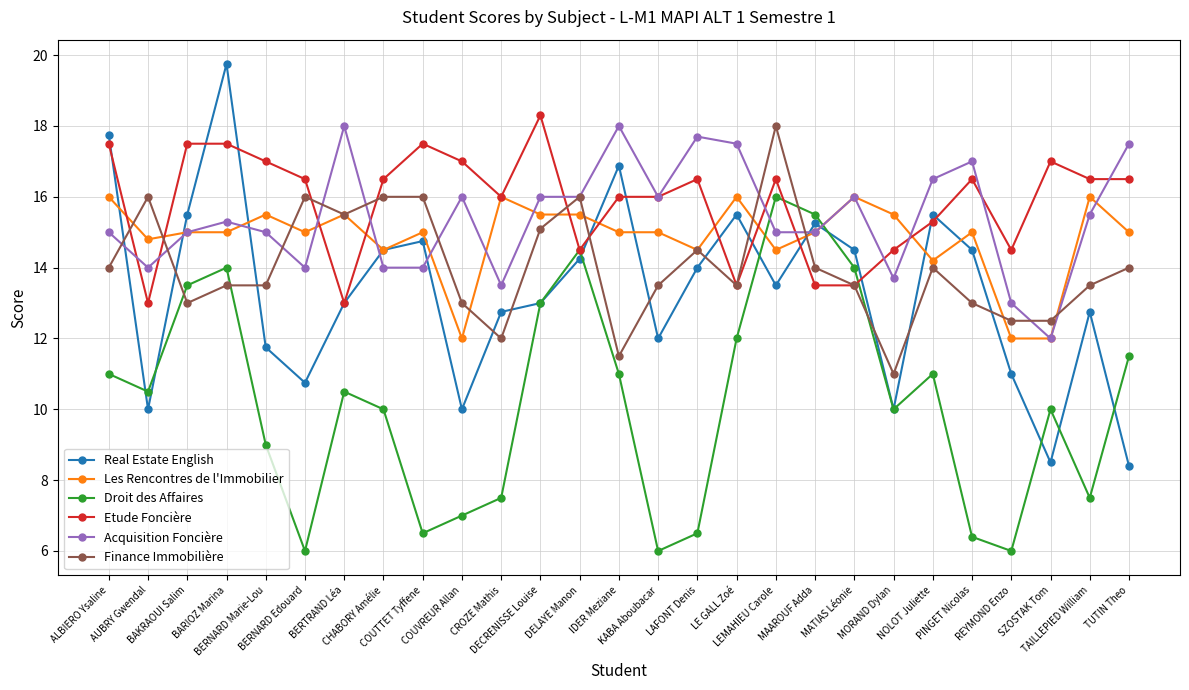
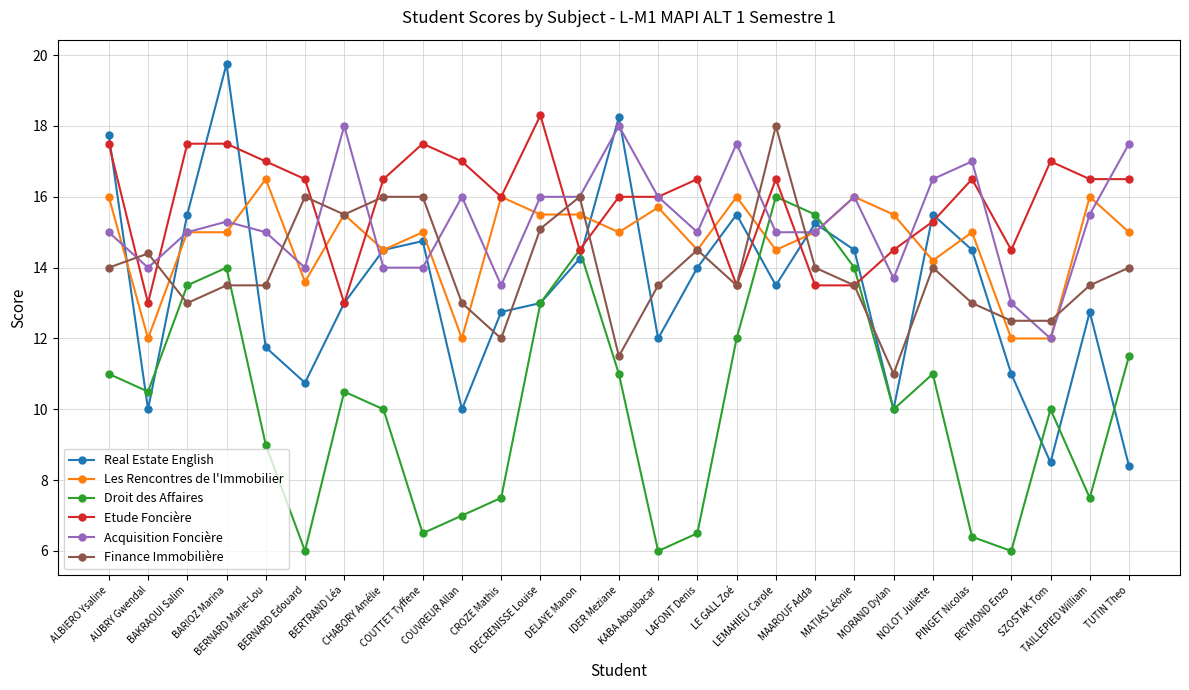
  {
    "Real Estate English": {
      "ALBIERO Ysaline": 17.8,
      "AUBRY Gwendal": 10.0,
      "BAKRAOUI Salim": 15.5,
      "BARIOZ Marina": 19.8,
      "BERNARD Marie-Lou": 11.8,
      "BERNARD Edouard": 10.8,
      "COUTTET Tyffene": 14.8,
      "COUVREUR Allan": 10.0,
      "CROZE Mathis": 12.8,
      "DELAYE Manon": 14.3,
-     "IDER Meziane": 16.9,
+     "IDER Meziane": 18.3,
      "KABA Aboubacar": 12.0,
      "LAFONT Denis": 14.0,
      "LE GALL Zoé": 15.5,
      "LEMAHIEU Carole": 13.5,
      "MAAROUF Adda": 15.3,
      "MATIAS Léonie": 14.5,
      "NOLOT Juliette": 15.5,
      "PINGET Nicolas": 14.5,
      "REYMOND Enzo": 11.0,
      "SZOSTAK Tom": 8.5,
      "TAILLEPIED William": 12.8,
      "TUTIN Theo": 8.4
    },
    "Les Rencontres de l'Immobilier": {
      "ALBIERO Ysaline": 16.0,
-     "AUBRY Gwendal": 14.8,
+     "AUBRY Gwendal": 12.0,
      "BARIOZ Marina": 15.0,
-     "BERNARD Marie-Lou": 15.5,
-     "BERNARD Edouard": 15.0,
+     "BERNARD Marie-Lou": 16.5,
+     "BERNARD Edouard": 13.6,
      "COUTTET Tyffene": 15.0,
      "COUVREUR Allan": 12.0,
      "DECRENISSE Louise": 15.5,
      "DELAYE Manon": 15.5,
      "IDER Meziane": 15.0,
-     "KABA Aboubacar": 15.0,
+     "KABA Aboubacar": 15.7,
      "LE GALL Zoé": 16.0,
      "LEMAHIEU Carole": 14.5,
      "MORAND Dylan": 15.5,
      "NOLOT Juliette": 14.2,
      "PINGET Nicolas": 15.0,
      "REYMOND Enzo": 12.0,
      "TAILLEPIED William": 16.0,
      "TUTIN Theo": 15.0
    },
    "Droit des Affaires": {
      "ALBIERO Ysaline": 11.0,
      "AUBRY Gwendal": 10.5,
      "BAKRAOUI Salim": 13.5,
      "BARIOZ Marina": 14.0,
      "BERNARD Marie-Lou": 9.0,
      "BERNARD Edouard": 6.0,
      "BERTRAND Léa": 10.5,
      "CHABORY Amélie": 10.0,
      "COUTTET Tyffene": 6.5,
      "COUVREUR Allan": 7.0,
      "CROZE Mathis": 7.5,
      "IDER Meziane": 11.0,
      "KABA Aboubacar": 6.0,
      "LAFONT Denis": 6.5,
      "LE GALL Zoé": 12.0,
      "LEMAHIEU Carole": 16.0,
      "MAAROUF Adda": 15.5,
      "MATIAS Léonie": 14.0,
      "NOLOT Juliette": 11.0,
      "PINGET Nicolas": 6.4,
      "REYMOND Enzo": 6.0,
      "SZOSTAK Tom": 10.0,
      "TAILLEPIED William": 7.5,
      "TUTIN Theo": 11.5
    },
    "Etude Foncière": {
      "ALBIERO Ysaline": 17.5,
      "AUBRY Gwendal": 13.0,
      "BAKRAOUI Salim": 17.5,
      "BARIOZ Marina": 17.5,
      "BERNARD Marie-Lou": 17.0,
      "BERNARD Edouard": 16.5,
      "CHABORY Amélie": 16.5,
      "COUTTET Tyffene": 17.5,
      "COUVREUR Allan": 17.0,
      "DECRENISSE Louise": 18.3,
      "IDER Meziane": 16.0,
      "LAFONT Denis": 16.5,
      "LEMAHIEU Carole": 16.5,
      "MAAROUF Adda": 13.5,
      "MORAND Dylan": 14.5,
      "NOLOT Juliette": 15.3,
      "PINGET Nicolas": 16.5,
      "REYMOND Enzo": 14.5,
      "SZOSTAK Tom": 17.0,
      "TAILLEPIED William": 16.5,
      "TUTIN Theo": 16.5
    },
    "Acquisition Foncière": {
      "ALBIERO Ysaline": 15.0,
      "AUBRY Gwendal": 14.0,
      "BARIOZ Marina": 15.3,
      "BERNARD Marie-Lou": 15.0,
      "BERNARD Edouard": 14.0,
      "BERTRAND Léa": 18.0,
      "CHABORY Amélie": 14.0,
      "COUTTET Tyffene": 14.0,
      "COUVREUR Allan": 16.0,
      "CROZE Mathis": 13.5,
      "DECRENISSE Louise": 16.0,
      "IDER Meziane": 18.0,
-     "LAFONT Denis": 17.7,
+     "LAFONT Denis": 15.0,
      "LE GALL Zoé": 17.5,
      "LEMAHIEU Carole": 15.0,
      "MORAND Dylan": 13.7,
      "NOLOT Juliette": 16.5,
      "PINGET Nicolas": 17.0,
      "REYMOND Enzo": 13.0,
      "TAILLEPIED William": 15.5,
      "TUTIN Theo": 17.5
    },
    "Finance Immobilière": {
      "ALBIERO Ysaline": 14.0,
-     "AUBRY Gwendal": 16.0,
+     "AUBRY Gwendal": 14.4,
      "BAKRAOUI Salim": 13.0,
      "BARIOZ Marina": 13.5,
      "BERNARD Marie-Lou": 13.5,
      "BERNARD Edouard": 16.0,
      "CHABORY Amélie": 16.0,
      "COUTTET Tyffene": 16.0,
      "COUVREUR Allan": 13.0,
      "CROZE Mathis": 12.0,
      "DECRENISSE Louise": 15.1,
      "IDER Meziane": 11.5,
      "KABA Aboubacar": 13.5,
      "LEMAHIEU Carole": 18.0,
      "MAAROUF Adda": 14.0,
      "MORAND Dylan": 11.0,
      "NOLOT Juliette": 14.0,
      "PINGET Nicolas": 13.0,
      "REYMOND Enzo": 12.5,
      "SZOSTAK Tom": 12.5,
      "TAILLEPIED William": 13.5,
      "TUTIN Theo": 14.0
    }
  }
